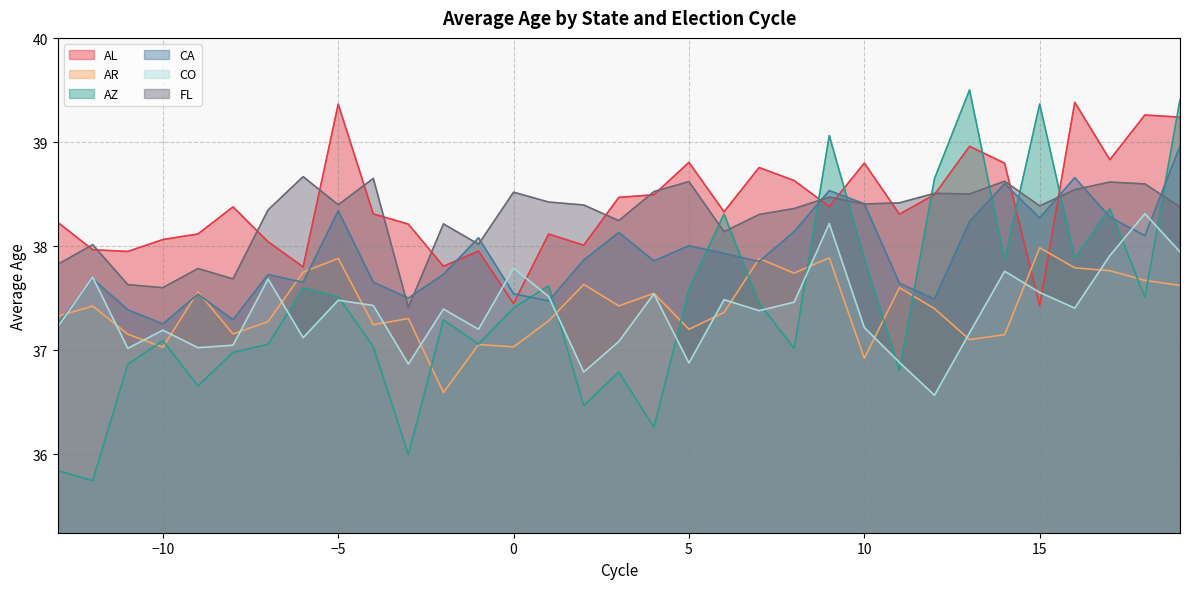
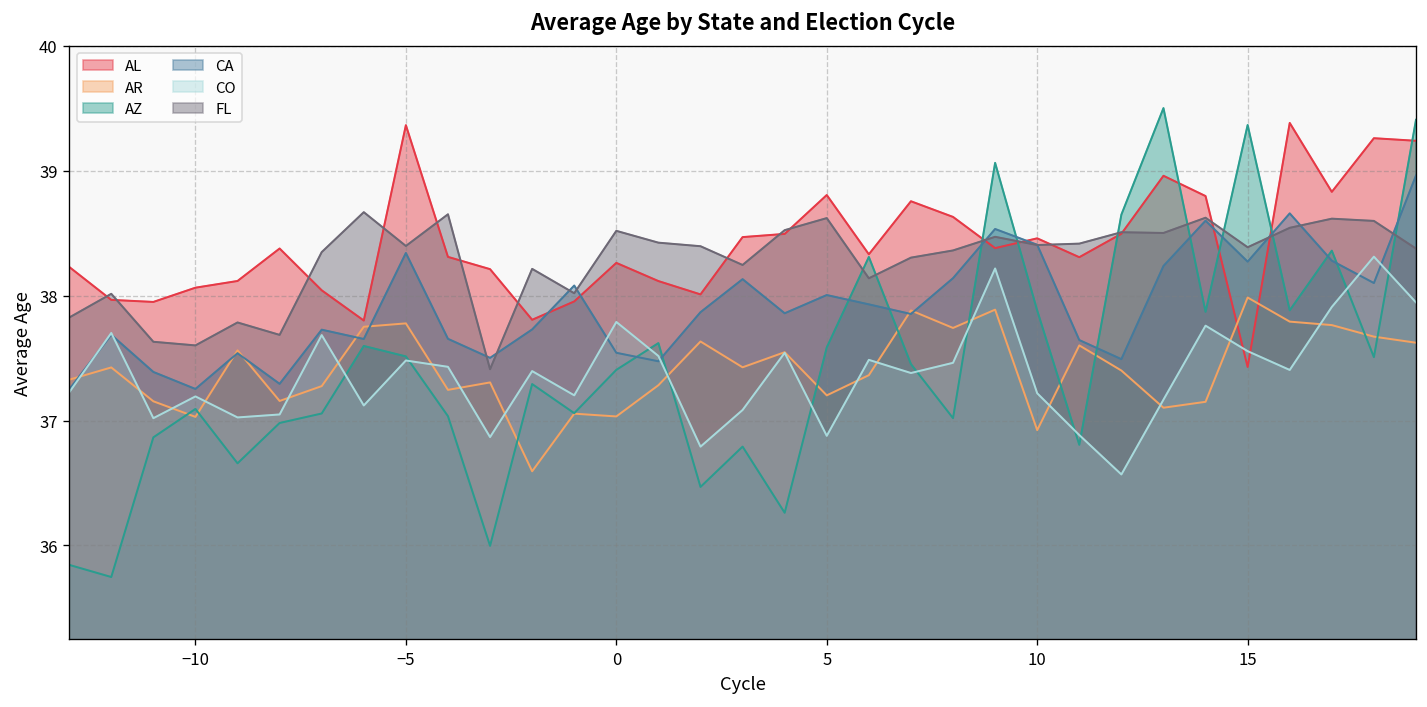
  {
    "AL": {
      "−10": 38.06,
      "−5": 39.37,
-     "0": 37.45,
+     "0": 38.26,
      "5": 38.81,
-     "10": 38.80,
+     "10": 38.46,
      "15": 37.43
    },
    "AR": {
      "−10": 37.03,
-     "−5": 37.88,
+     "−5": 37.78,
      "0": 37.03,
      "5": 37.20,
      "10": 36.92,
      "15": 37.98
    },
    "CO": {
      "−10": 37.19,
      "−5": 37.48,
      "0": 37.79,
      "5": 36.88,
      "10": 37.22,
      "15": 37.56
    }
  }
